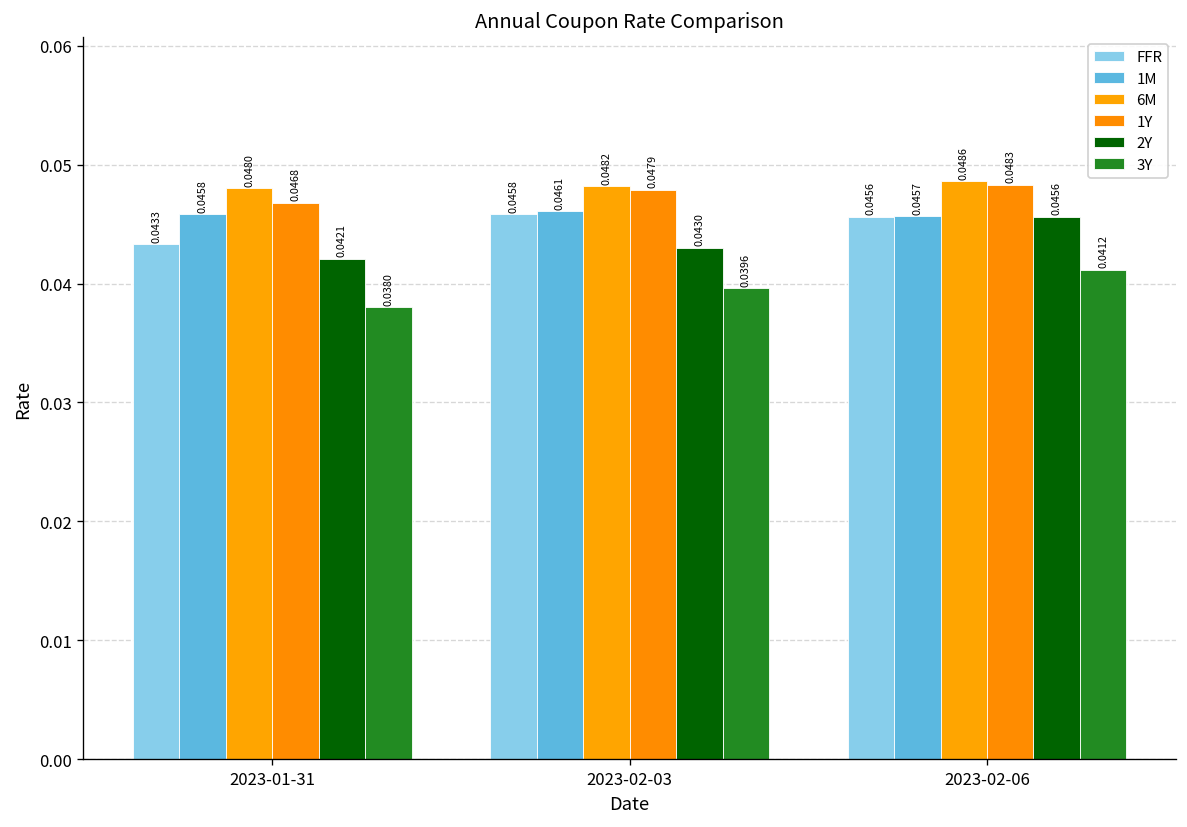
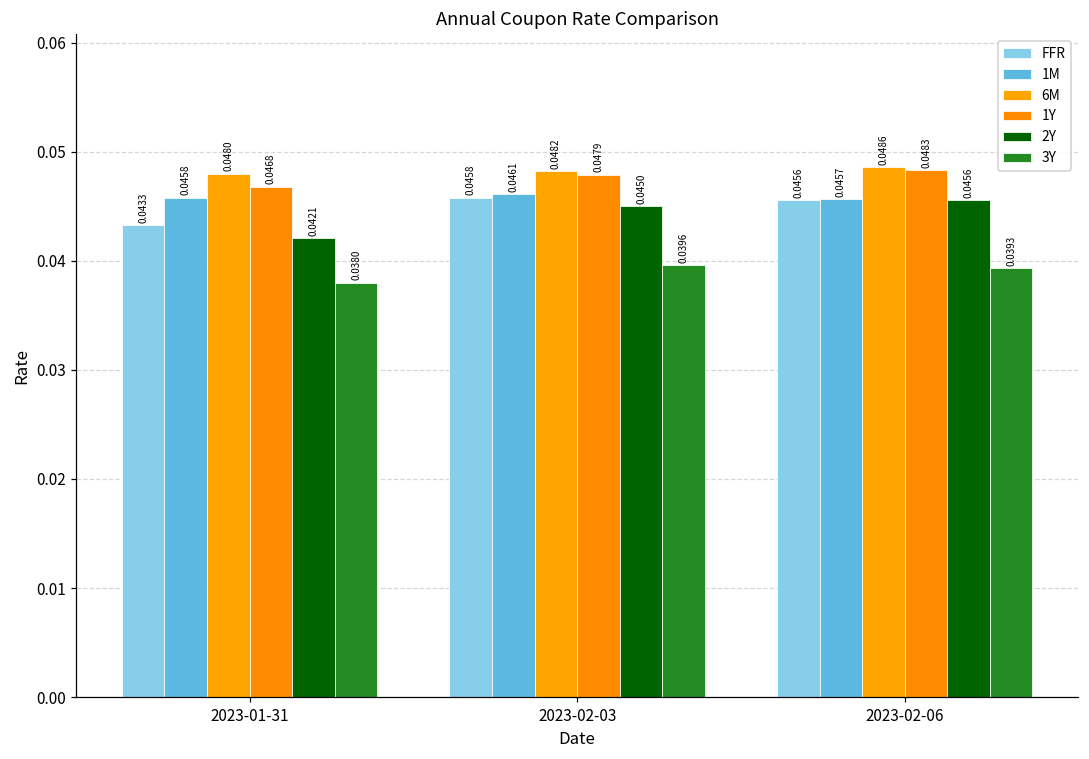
  {
    "2Y": {
      "2023-01-31": 0.0421,
-     "2023-02-03": 0.0430,
+     "2023-02-03": 0.0450,
      "2023-02-06": 0.0456
    },
    "3Y": {
      "2023-01-31": 0.0380,
      "2023-02-03": 0.0396,
-     "2023-02-06": 0.0412
+     "2023-02-06": 0.0393
    }
  }
